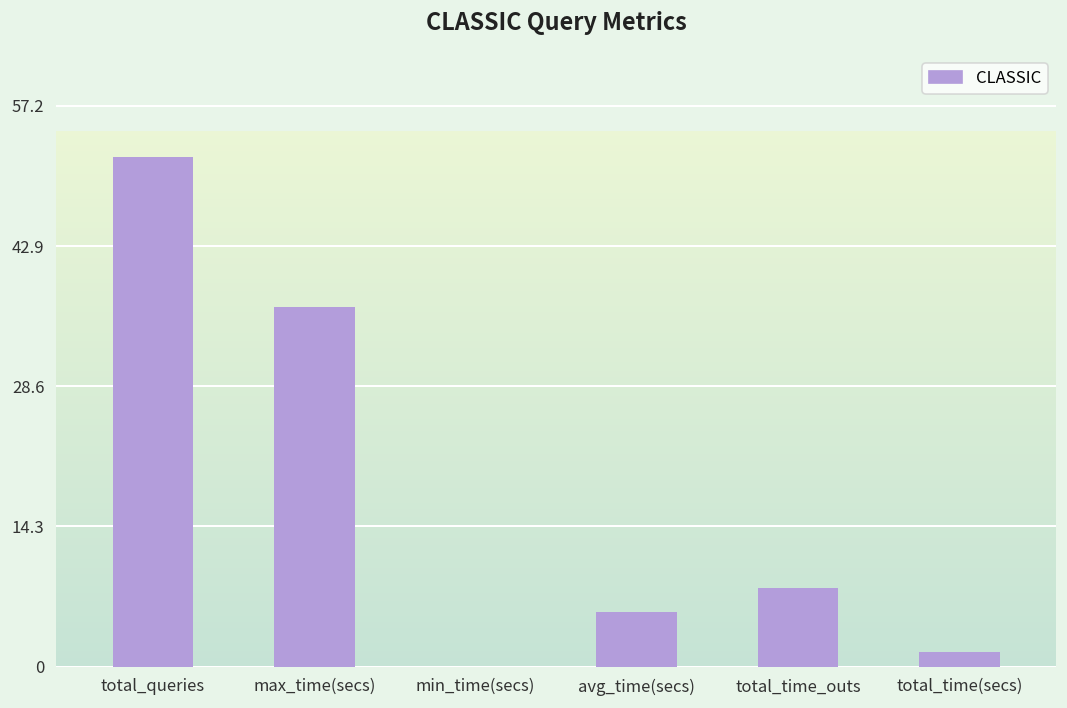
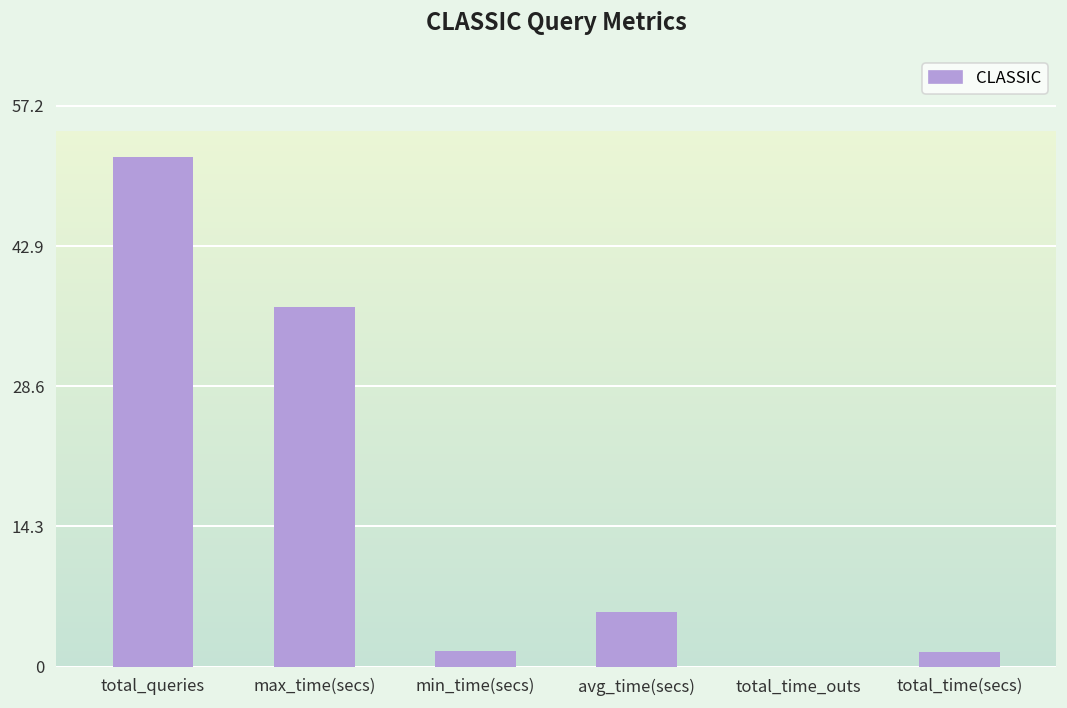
  {
    "total_queries": 52,
    "max_time(secs)": 37,
-   "min_time(secs)": 0,
+   "min_time(secs)": 2,
    "avg_time(secs)": 6,
-   "total_time_outs": 8,
+   "total_time_outs": 0,
    "total_time(secs)": 1
  }
